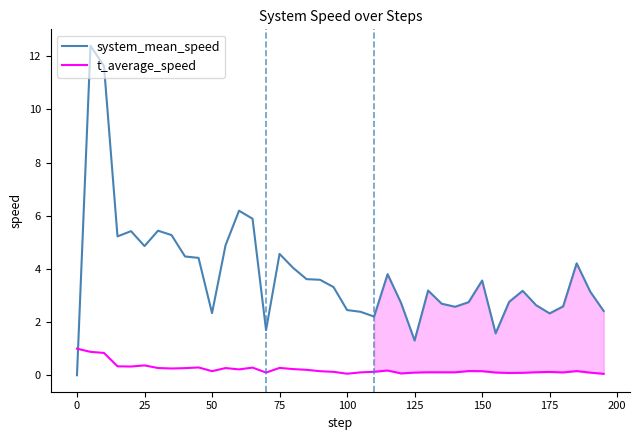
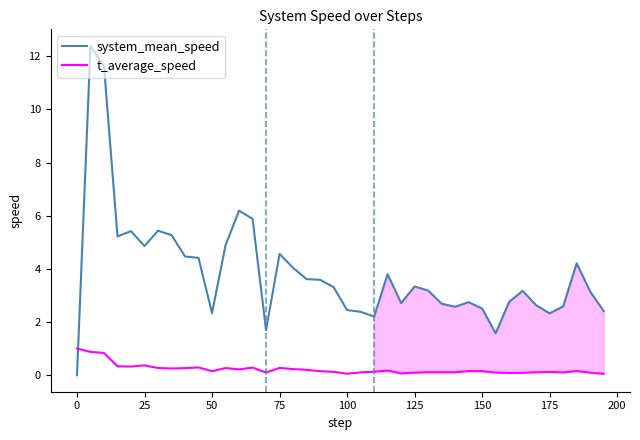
  {
    "system_mean_speed": {
      "0": 0.0,
      "25": 4.9,
      "50": 2.3,
      "75": 4.6,
      "100": 2.5,
-     "125": 1.3,
-     "150": 3.6
+     "125": 3.3,
+     "150": 2.5
    }
  }
